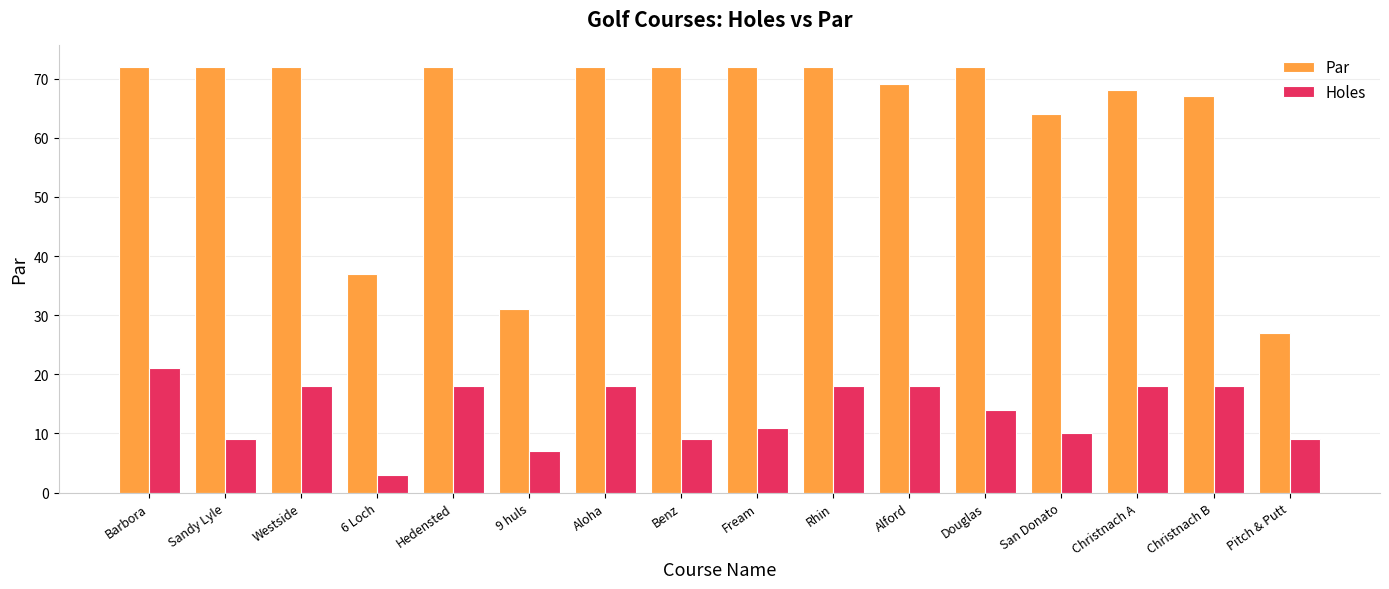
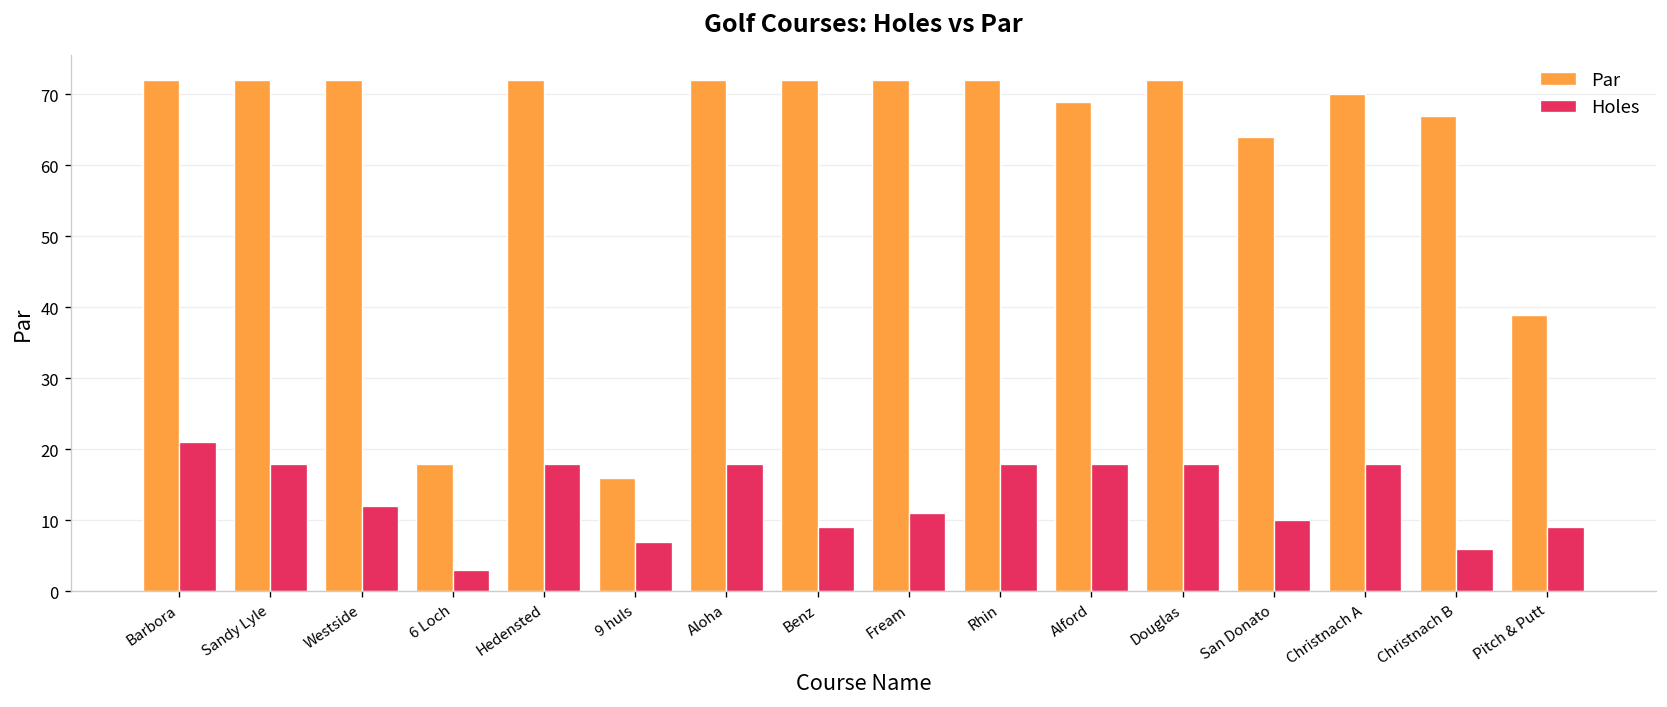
  {
    "Par": {
      "Barbora": 72,
      "Sandy Lyle": 72,
      "Westside": 72,
-     "6 Loch": 37,
+     "6 Loch": 18,
      "Hedensted": 72,
-     "9 huls": 31,
+     "9 huls": 16,
      "Aloha": 72,
      "Benz": 72,
      "Fream": 72,
      "Rhin": 72,
      "Alford": 69,
      "Douglas": 72,
      "San Donato": 64,
-     "Christnach A": 68,
+     "Christnach A": 70,
      "Christnach B": 67,
-     "Pitch & Putt": 27
+     "Pitch & Putt": 39
    },
    "Holes": {
      "Barbora": 21,
-     "Sandy Lyle": 9,
-     "Westside": 18,
+     "Sandy Lyle": 18,
+     "Westside": 12,
      "6 Loch": 3,
      "Hedensted": 18,
      "9 huls": 7,
      "Aloha": 18,
      "Benz": 9,
      "Fream": 11,
      "Rhin": 18,
      "Alford": 18,
-     "Douglas": 14,
+     "Douglas": 18,
      "San Donato": 10,
      "Christnach A": 18,
-     "Christnach B": 18,
+     "Christnach B": 6,
      "Pitch & Putt": 9
    }
  }
